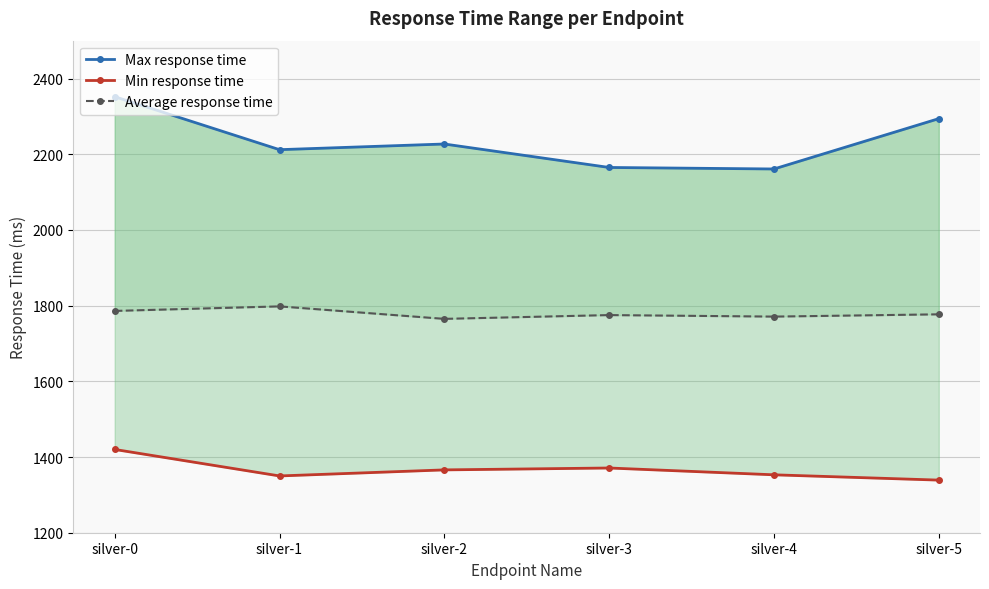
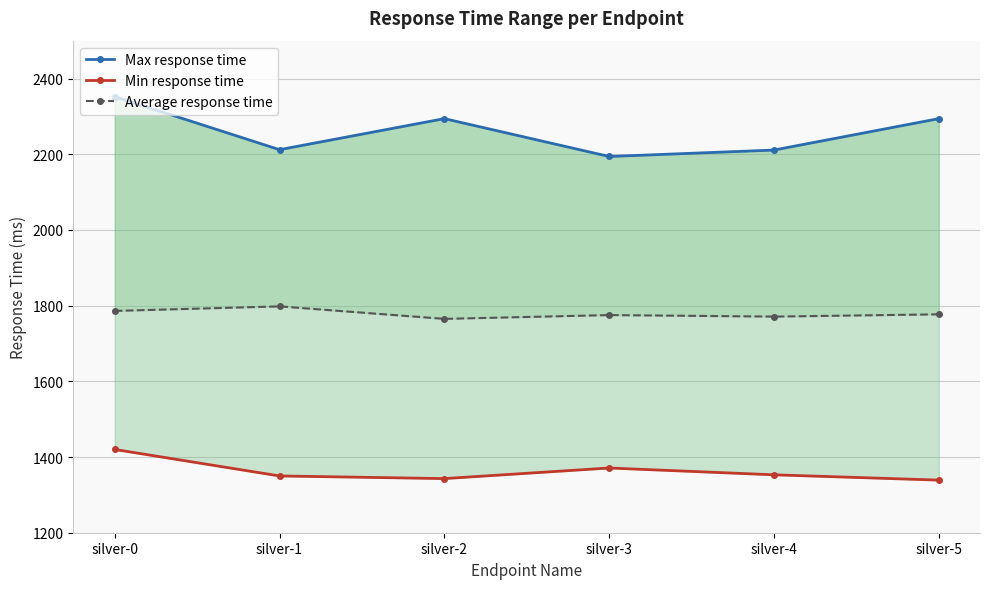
  {
    "Max response time": {
      "silver-1": 2210,
-     "silver-2": 2230,
-     "silver-3": 2170,
-     "silver-4": 2160,
+     "silver-2": 2290,
+     "silver-3": 2190,
+     "silver-4": 2210,
      "silver-5": 2290
    },
    "Min response time": {
      "silver-0": 1420,
      "silver-1": 1350,
-     "silver-2": 1370,
+     "silver-2": 1340,
      "silver-3": 1370,
      "silver-4": 1350,
      "silver-5": 1340
    },
    "Average response time": {
      "silver-0": 1790,
      "silver-1": 1800,
      "silver-2": 1770,
      "silver-3": 1780,
      "silver-4": 1770,
      "silver-5": 1780
    }
  }
